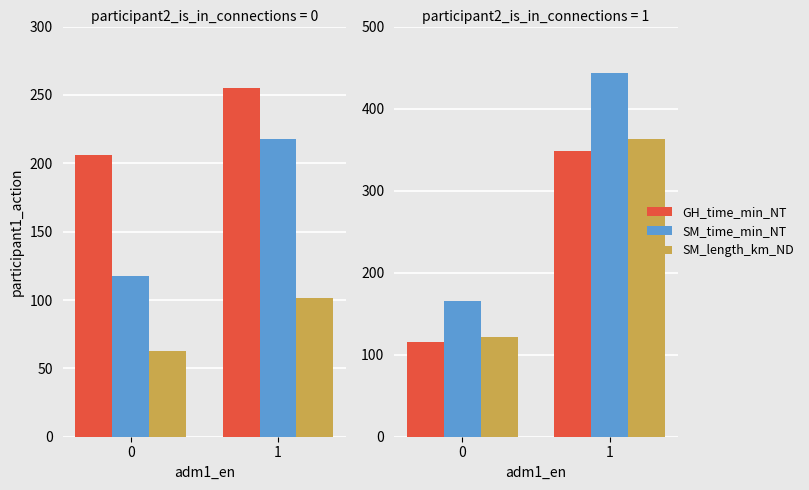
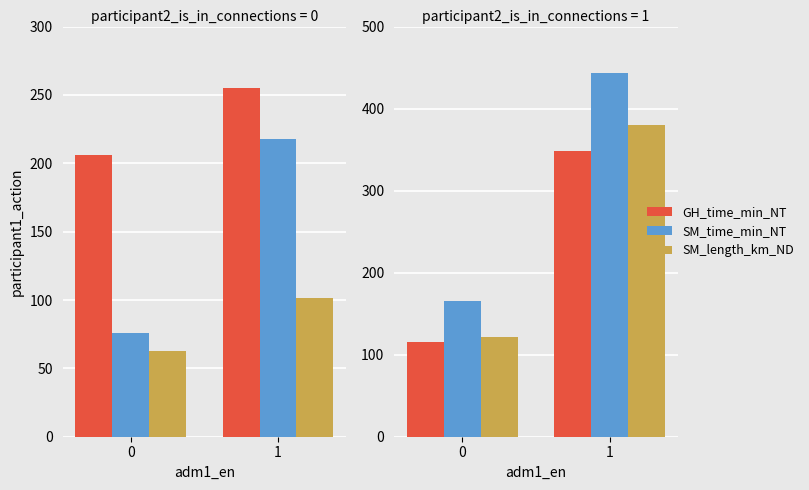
  {
    "participant2_is_in_connections = 0": {
      "GH_time_min_NT": {
        "0": 206,
        "1": 255
      },
      "SM_time_min_NT": {
-       "0": 118,
+       "0": 76,
        "1": 217
      },
      "SM_length_km_ND": {
        "0": 63,
        "1": 102
      }
    },
    "participant2_is_in_connections = 1": {
      "GH_time_min_NT": {
        "0": 120,
        "1": 350
      },
      "SM_time_min_NT": {
        "0": 170,
        "1": 440
      },
      "SM_length_km_ND": {
        "0": 120,
-       "1": 360
+       "1": 380
      }
    }
  }
